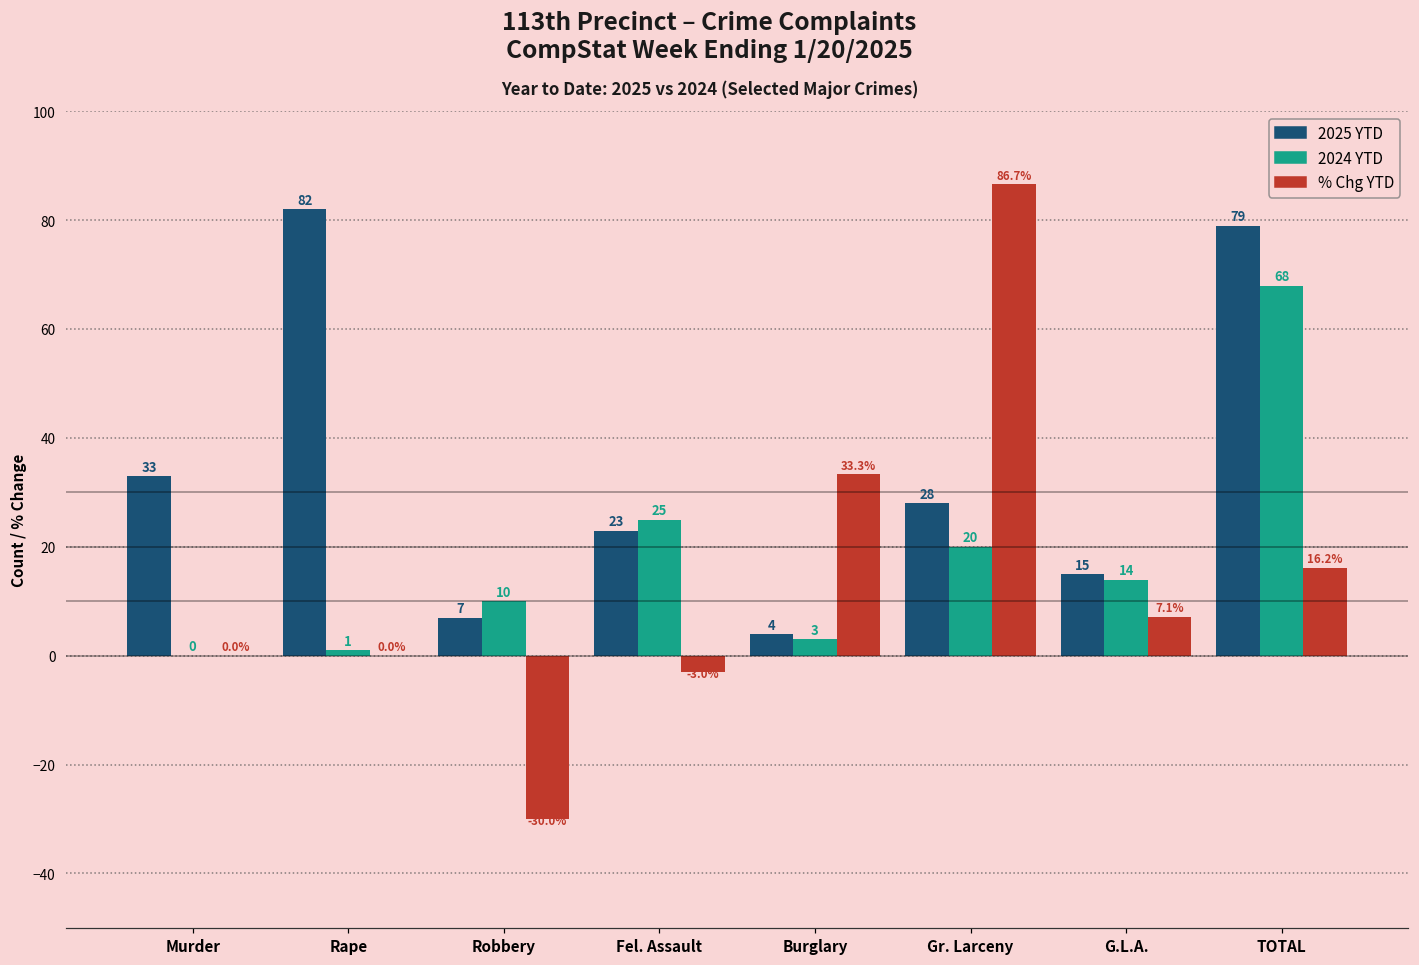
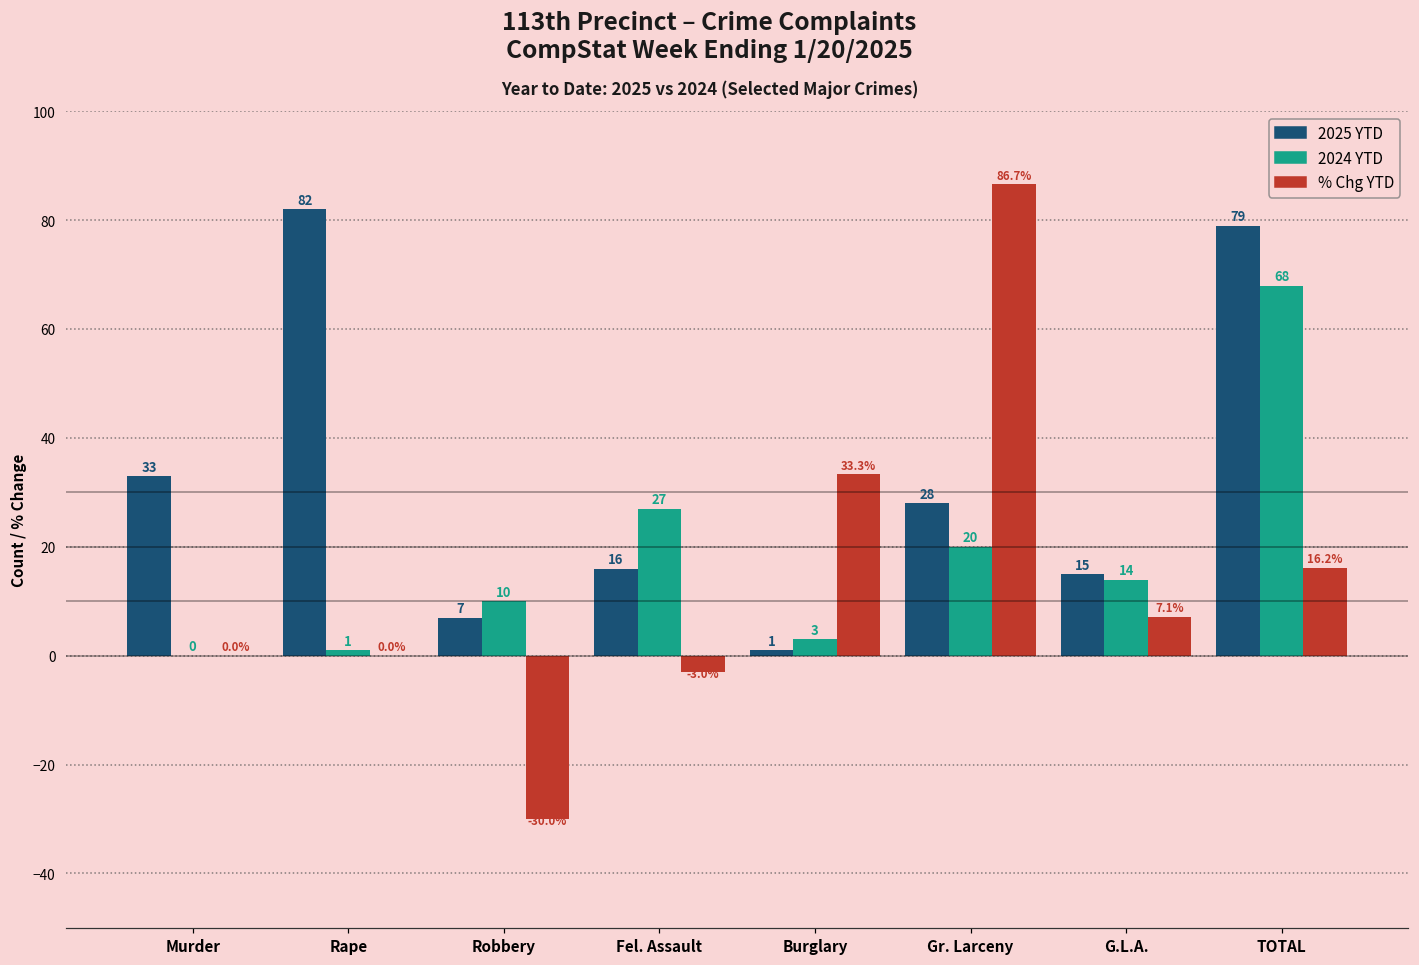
  {
    "2025 YTD": {
      "Murder": "33",
      "Rape": "82",
      "Robbery": "7",
-     "Fel. Assault": "23",
-     "Burglary": "4",
+     "Fel. Assault": "16",
+     "Burglary": "1",
      "Gr. Larceny": "28",
      "G.L.A.": "15",
      "TOTAL": "79"
    },
    "2024 YTD": {
      "Murder": "0",
      "Rape": "1",
      "Robbery": "10",
-     "Fel. Assault": "25",
+     "Fel. Assault": "27",
      "Burglary": "3",
      "Gr. Larceny": "20",
      "G.L.A.": "14",
      "TOTAL": "68"
    },
    "% Chg YTD": {
      "Murder": "0.0%",
      "Rape": "0.0%",
      "Robbery": "-30.0%",
      "Fel. Assault": "-3.0%",
      "Burglary": "33.3%",
      "Gr. Larceny": "86.7%",
      "G.L.A.": "7.1%",
      "TOTAL": "16.2%"
    }
  }
